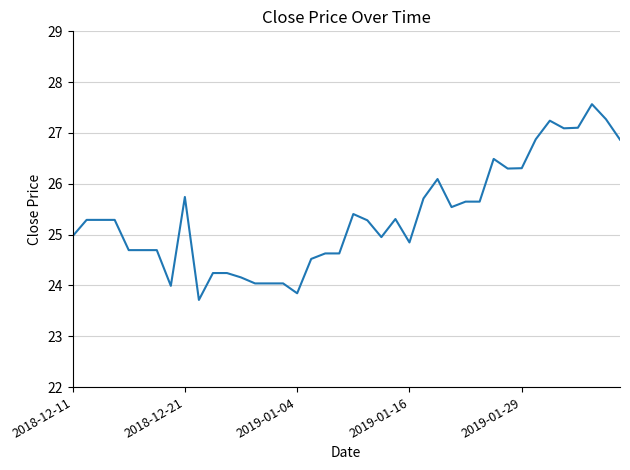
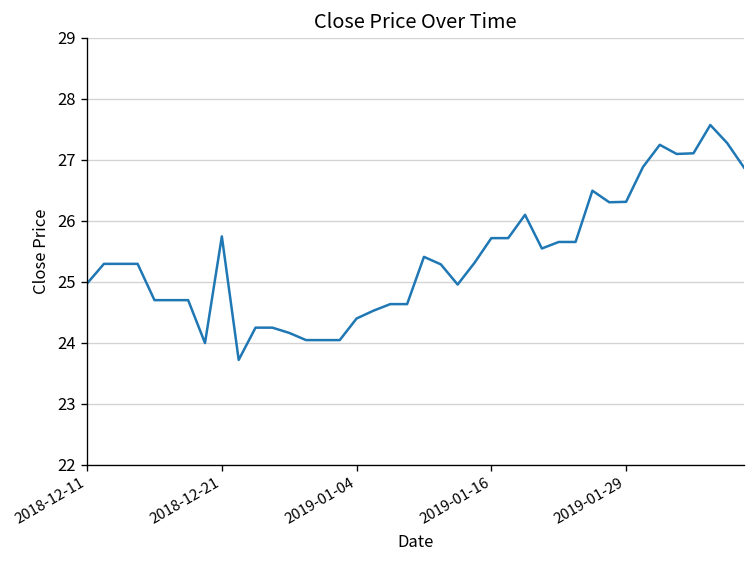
  {
    "2018-12-11": 25.0,
    "2018-12-21": 25.7,
-   "2019-01-04": 23.8,
-   "2019-01-16": 24.8,
+   "2019-01-04": 24.4,
+   "2019-01-16": 25.7,
    "2019-01-29": 26.3
  }
